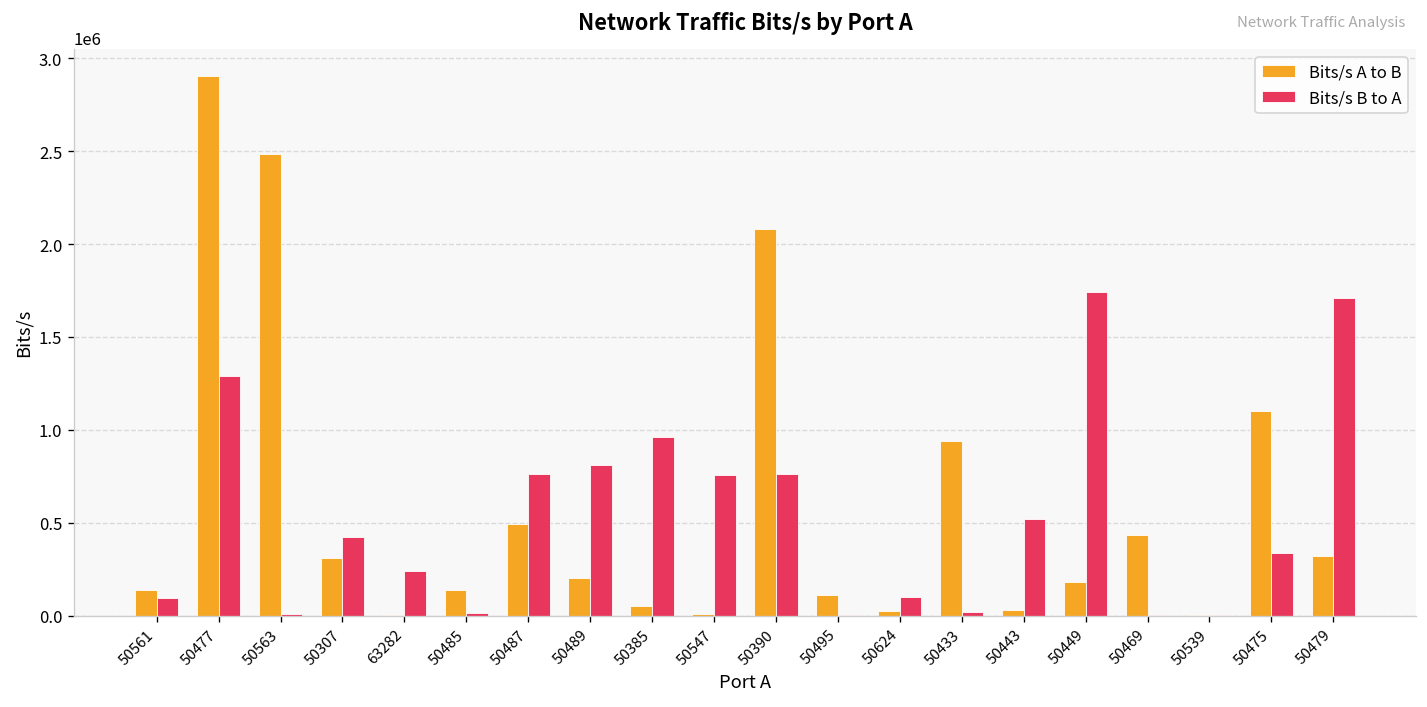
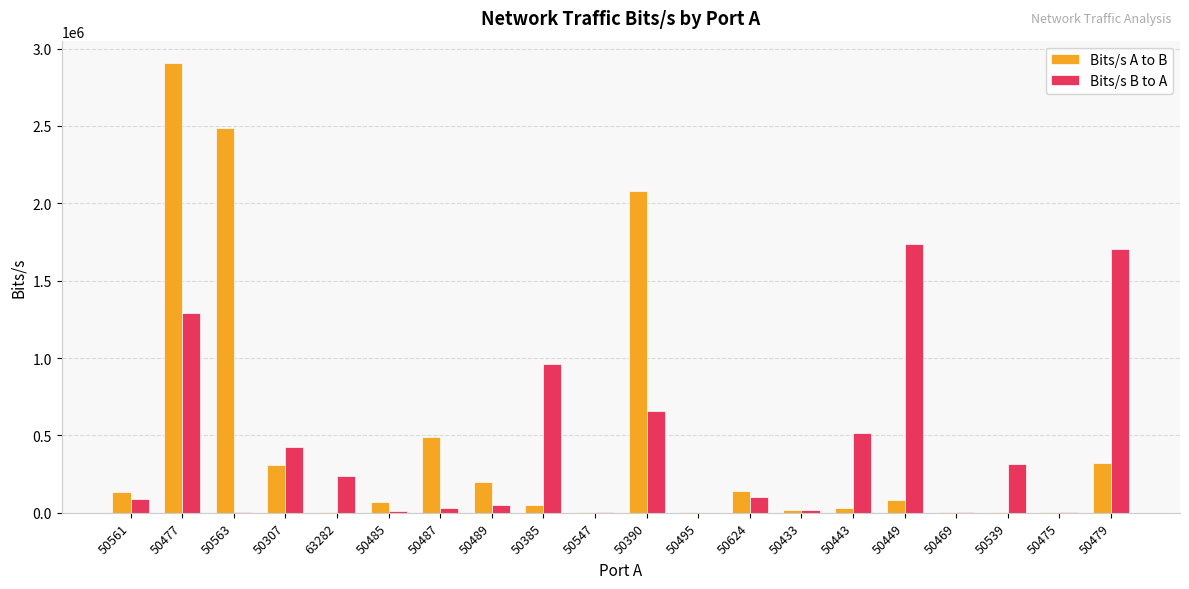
  {
    "Bits/s A to B": {
      "50561": 140000,
      "50477": 2910000,
      "50563": 2480000,
      "50307": 310000,
-     "50485": 140000,
+     "50485": 70000,
      "50487": 490000,
      "50489": 200000,
      "50385": 50000,
      "50390": 2080000,
-     "50495": 110000,
-     "50624": 20000,
-     "50433": 940000,
+     "50495": 0,
+     "50624": 140000,
+     "50433": 20000,
      "50443": 30000,
-     "50449": 180000,
-     "50469": 430000,
-     "50475": 1100000,
+     "50449": 80000,
+     "50469": 0,
+     "50475": 0,
      "50479": 320000
    },
    "Bits/s B to A": {
      "50561": 90000,
      "50477": 1290000,
      "50307": 420000,
      "63282": 240000,
-     "50487": 760000,
-     "50489": 810000,
+     "50487": 30000,
+     "50489": 50000,
      "50385": 960000,
-     "50547": 760000,
-     "50390": 760000,
+     "50547": 0,
+     "50390": 660000,
      "50624": 100000,
      "50433": 20000,
      "50443": 520000,
      "50449": 1740000,
-     "50539": 0,
-     "50475": 340000,
+     "50539": 310000,
+     "50475": 0,
      "50479": 1710000
    }
  }
